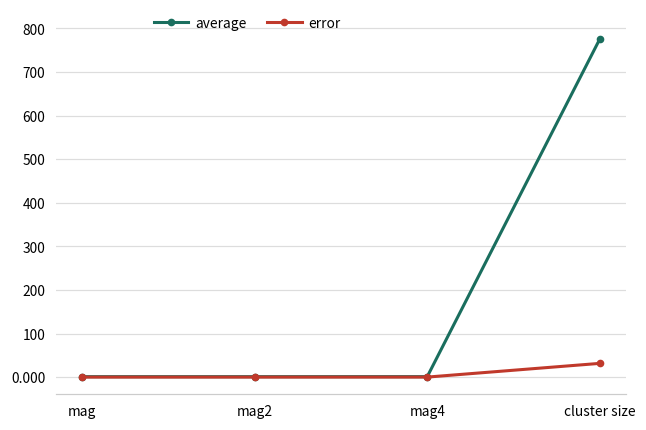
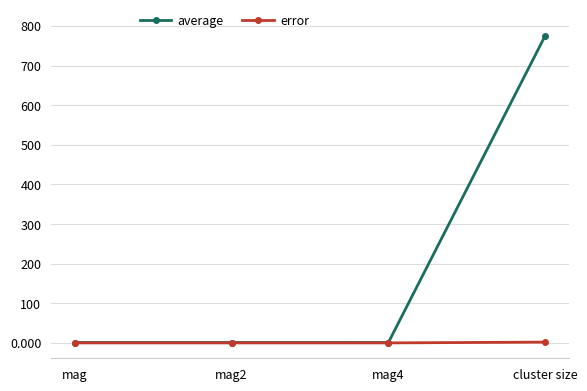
  {
    "average": {
      "cluster size": 780
    },
    "error": {
-     "cluster size": 30
+     "cluster size": 0
    }
  }
